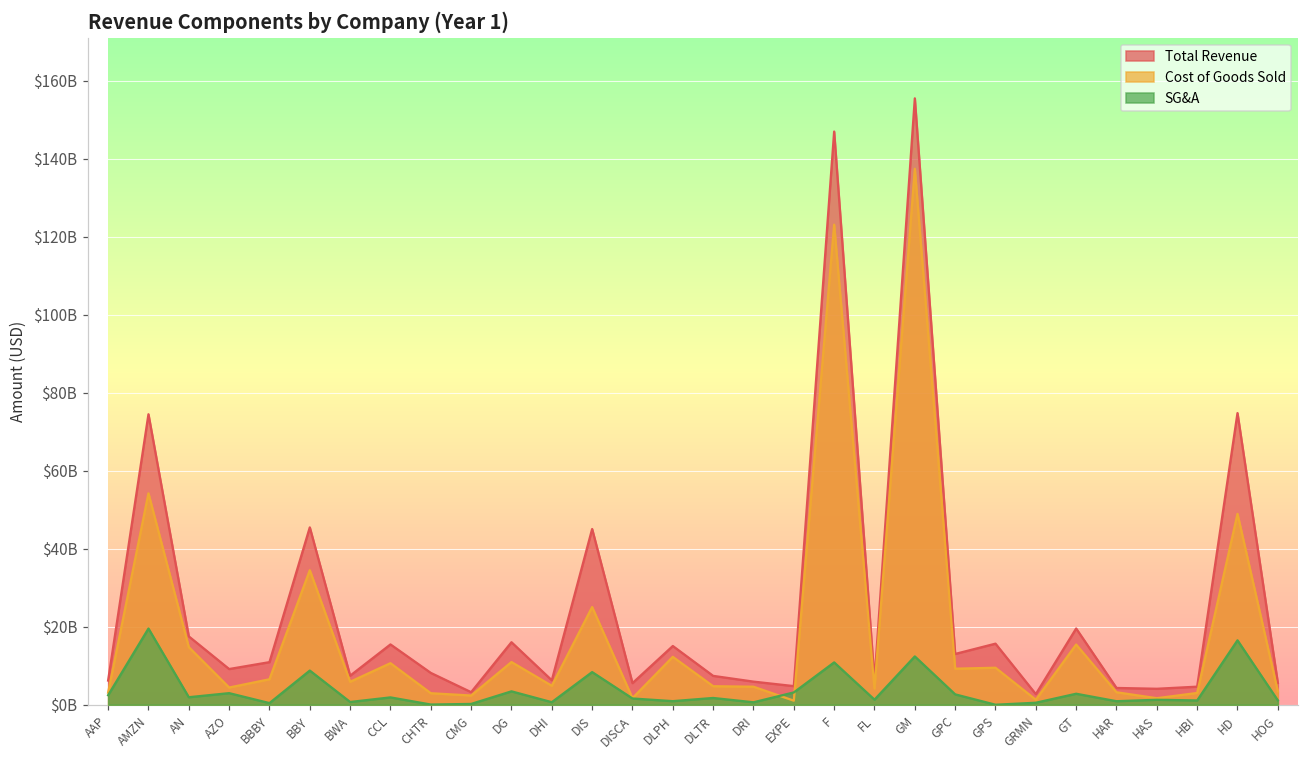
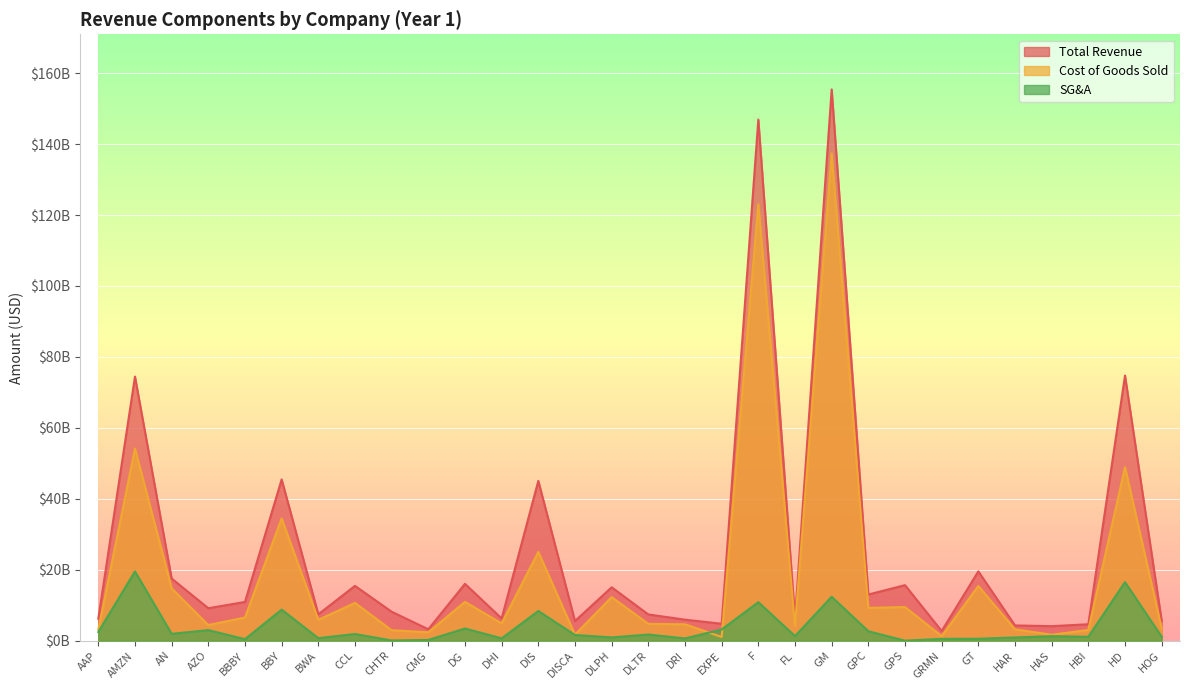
  {
    "Total Revenue": {
      "AAP": "$6000000000",
      "AMZN": "$74000000000",
      "AN": "$18000000000",
      "AZO": "$9000000000",
      "BBBY": "$11000000000",
      "BBY": "$45000000000",
      "BWA": "$7000000000",
      "CCL": "$15000000000",
      "CHTR": "$8000000000",
      "CMG": "$3000000000",
      "DG": "$16000000000",
      "DHI": "$6000000000",
      "DIS": "$45000000000",
      "DISCA": "$6000000000",
      "DLPH": "$15000000000",
      "DLTR": "$7000000000",
      "DRI": "$6000000000",
      "EXPE": "$5000000000",
      "F": "$147000000000",
      "FL": "$6000000000",
      "GM": "$155000000000",
      "GPC": "$13000000000",
      "GPS": "$16000000000",
      "GRMN": "$3000000000",
      "GT": "$20000000000",
      "HAR": "$4000000000",
      "HAS": "$4000000000",
      "HBI": "$5000000000",
      "HD": "$75000000000",
      "HOG": "$6000000000"
    },
    "Cost of Goods Sold": {
      "AMZN": "$54000000000",
      "AN": "$15000000000",
      "AZO": "$4000000000",
      "BBBY": "$7000000000",
      "BBY": "$34000000000",
      "BWA": "$6000000000",
      "CCL": "$11000000000",
      "CHTR": "$3000000000",
      "CMG": "$2000000000",
      "DG": "$11000000000",
      "DHI": "$5000000000",
      "DIS": "$25000000000",
      "DLPH": "$12000000000",
      "DLTR": "$5000000000",
      "DRI": "$5000000000",
      "EXPE": "$1000000000",
      "F": "$123000000000",
      "FL": "$4000000000",
      "GM": "$137000000000",
      "GPC": "$9000000000",
      "GPS": "$9000000000",
      "GRMN": "$1000000000",
      "GT": "$15000000000",
      "HAR": "$3000000000",
      "HBI": "$3000000000",
      "HD": "$49000000000",
      "HOG": "$3000000000"
    },
    "SG&A": {
      "AMZN": "$20000000000",
      "AN": "$2000000000",
      "AZO": "$3000000000",
      "BBBY": "$0",
      "BBY": "$9000000000",
      "BWA": "$1000000000",
      "CCL": "$2000000000",
      "CHTR": "$0",
      "CMG": "$0",
      "DG": "$3000000000",
      "DHI": "$1000000000",
      "DIS": "$8000000000",
      "DLPH": "$1000000000",
      "DLTR": "$2000000000",
      "DRI": "$1000000000",
      "EXPE": "$3000000000",
      "F": "$11000000000",
      "FL": "$1000000000",
      "GM": "$12000000000",
      "GPC": "$3000000000",
      "GPS": "$0",
      "GRMN": "$1000000000",
-     "GT": "$3000000000",
+     "GT": "$1000000000",
      "HAR": "$1000000000",
      "HBI": "$1000000000",
      "HD": "$17000000000",
      "HOG": "$1000000000"
    }
  }
